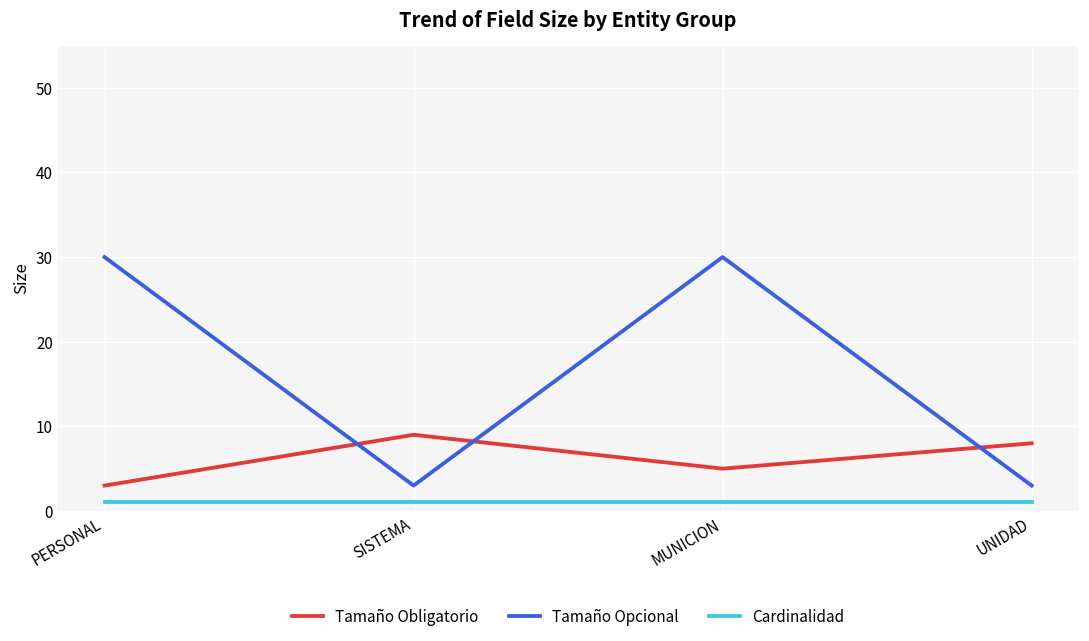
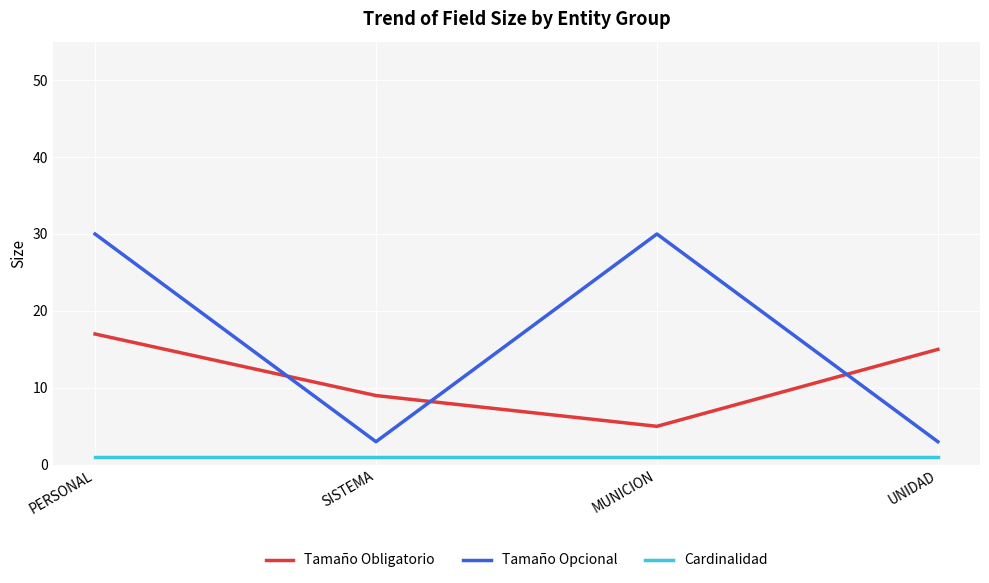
  {
    "Tamaño Obligatorio": {
-     "PERSONAL": 3,
+     "PERSONAL": 17,
      "SISTEMA": 9,
      "MUNICION": 5,
-     "UNIDAD": 8
+     "UNIDAD": 15
    },
    "Tamaño Opcional": {
      "PERSONAL": 30,
      "SISTEMA": 3,
      "MUNICION": 30,
      "UNIDAD": 3
    },
    "Cardinalidad": {
      "PERSONAL": 1,
      "SISTEMA": 1,
      "MUNICION": 1,
      "UNIDAD": 1
    }
  }
